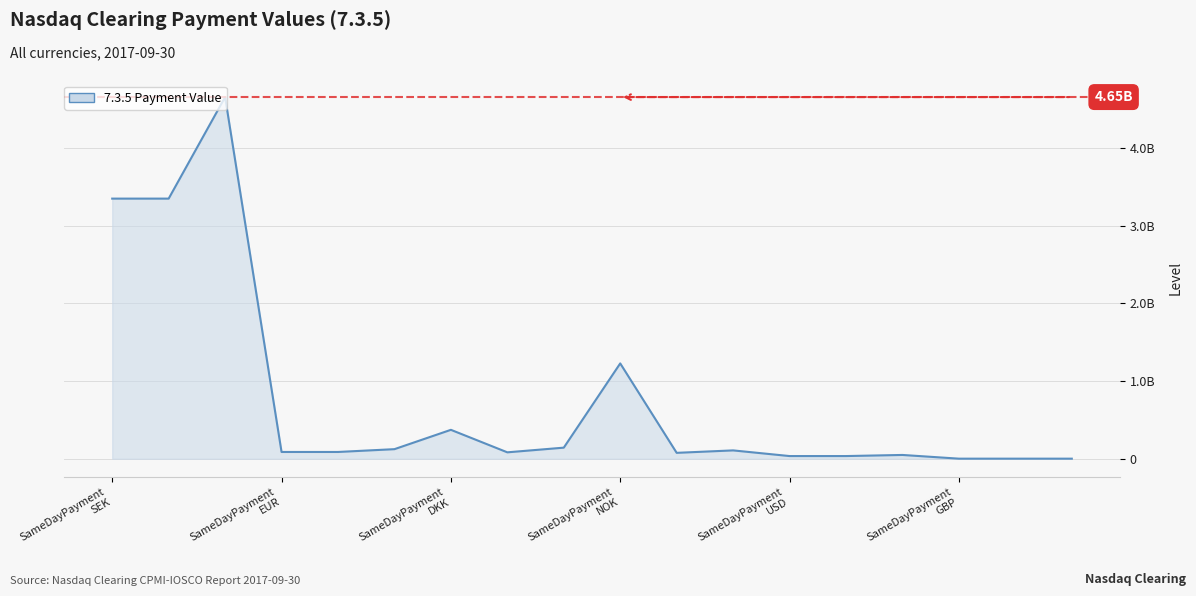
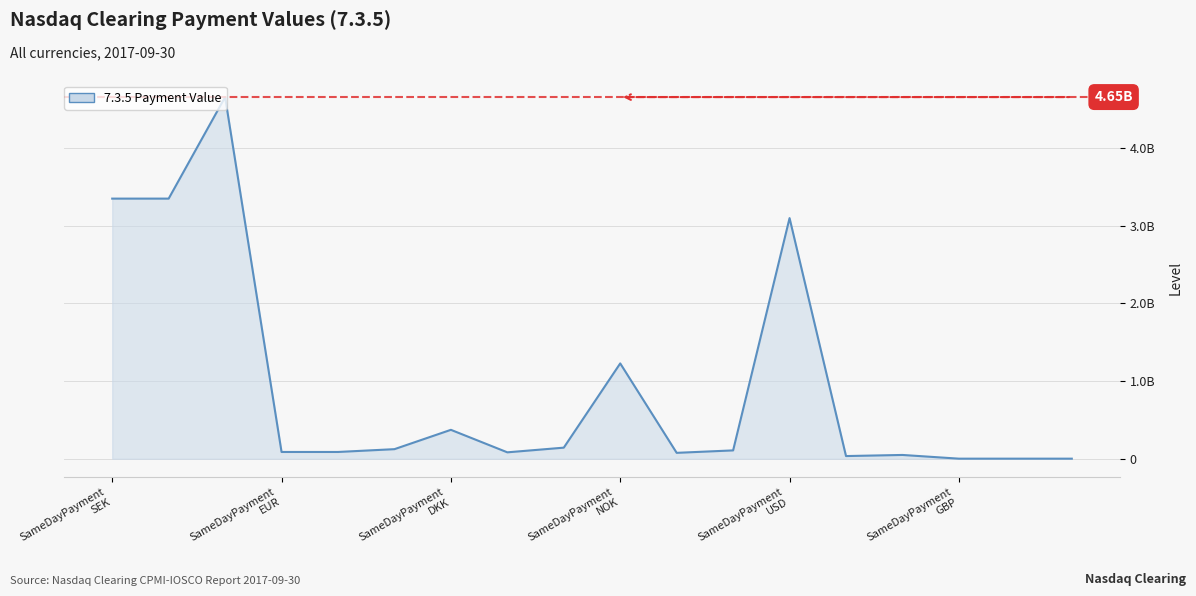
  {
    "SameDayPayment SEK": 3300000000,
    "SameDayPayment EUR": 100000000,
    "SameDayPayment DKK": 400000000,
    "SameDayPayment NOK": 1200000000,
-   "SameDayPayment USD": 0,
+   "SameDayPayment USD": 3100000000,
    "SameDayPayment GBP": 0
  }
